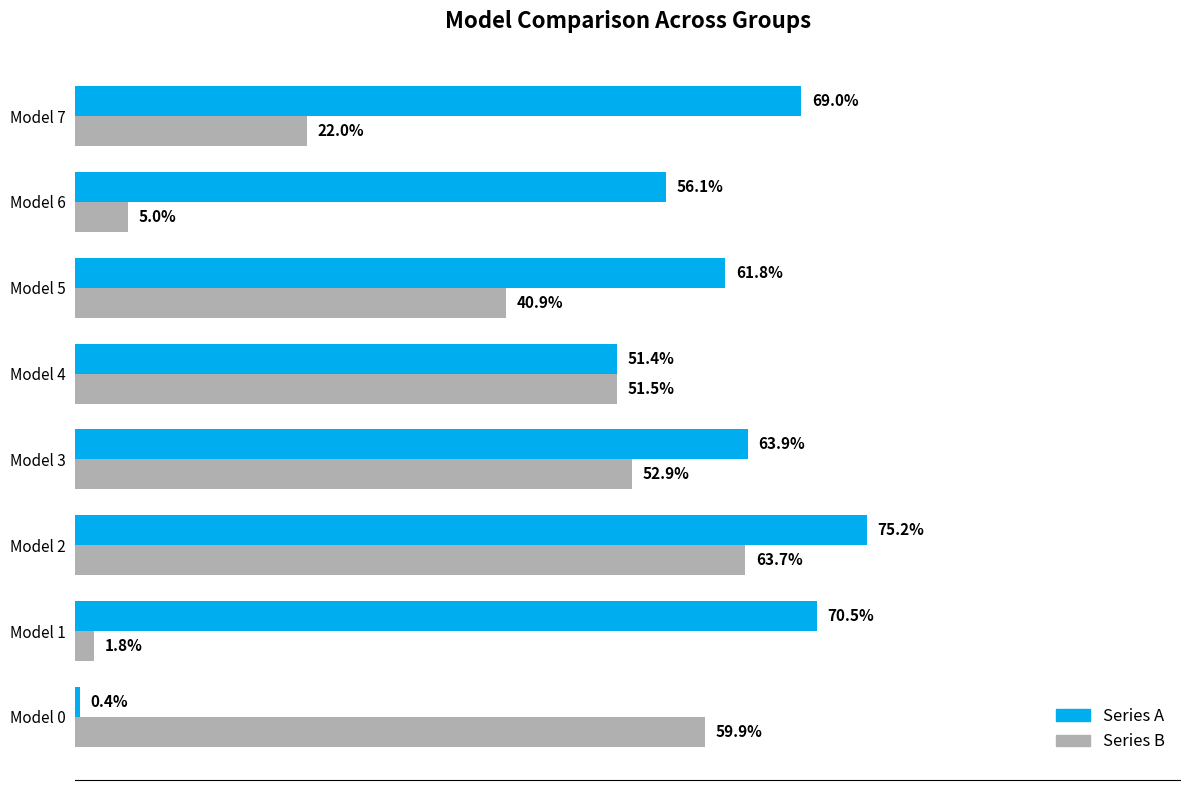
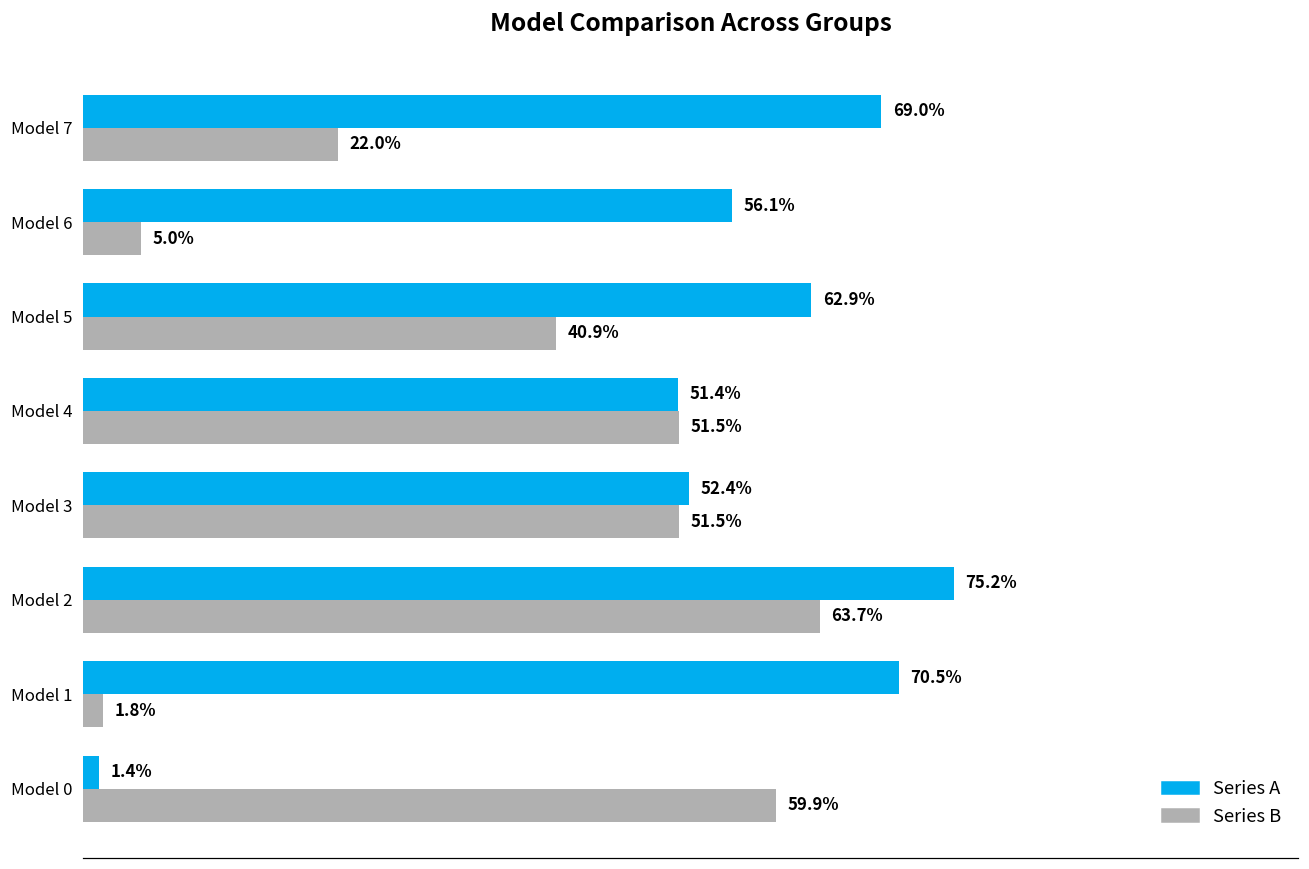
  {
    "Series A": {
      "Model 7": "69.0%",
      "Model 6": "56.1%",
-     "Model 5": "61.8%",
+     "Model 5": "62.9%",
      "Model 4": "51.4%",
-     "Model 3": "63.9%",
+     "Model 3": "52.4%",
      "Model 2": "75.2%",
      "Model 1": "70.5%",
-     "Model 0": "0.4%"
+     "Model 0": "1.4%"
    },
    "Series B": {
      "Model 7": "22.0%",
      "Model 6": "5.0%",
      "Model 5": "40.9%",
      "Model 4": "51.5%",
-     "Model 3": "52.9%",
+     "Model 3": "51.5%",
      "Model 2": "63.7%",
      "Model 1": "1.8%",
      "Model 0": "59.9%"
    }
  }
